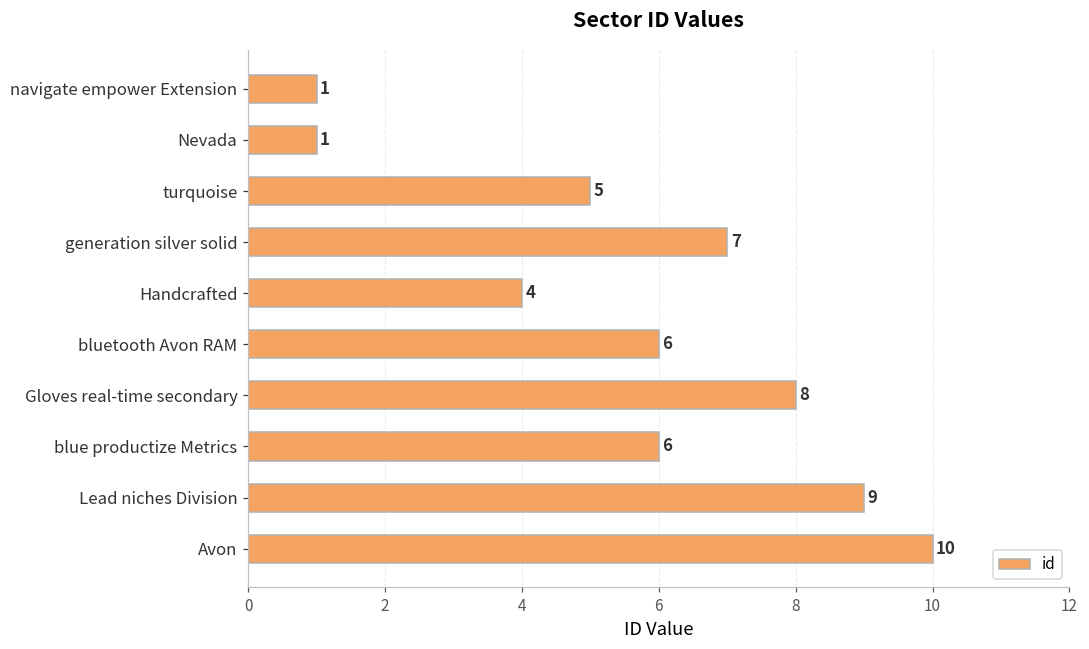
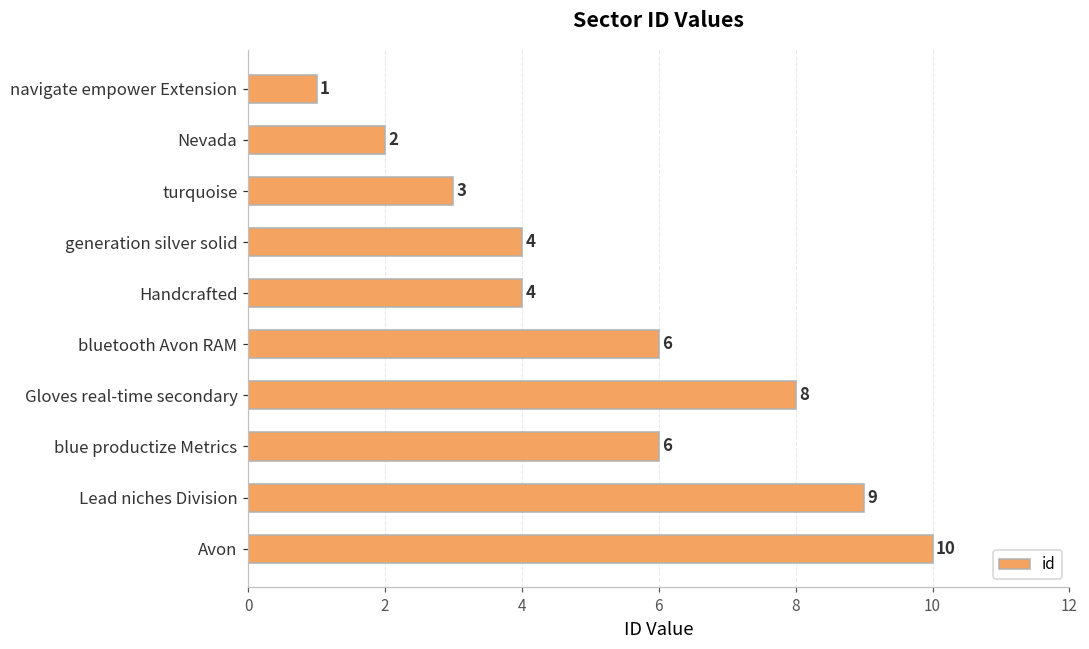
  {
    "navigate empower Extension": 1,
-   "Nevada": 1,
-   "turquoise": 5,
-   "generation silver solid": 7,
+   "Nevada": 2,
+   "turquoise": 3,
+   "generation silver solid": 4,
    "Handcrafted": 4,
    "bluetooth Avon RAM": 6,
    "Gloves real-time secondary": 8,
    "blue productize Metrics": 6,
    "Lead niches Division": 9,
    "Avon": 10
  }
